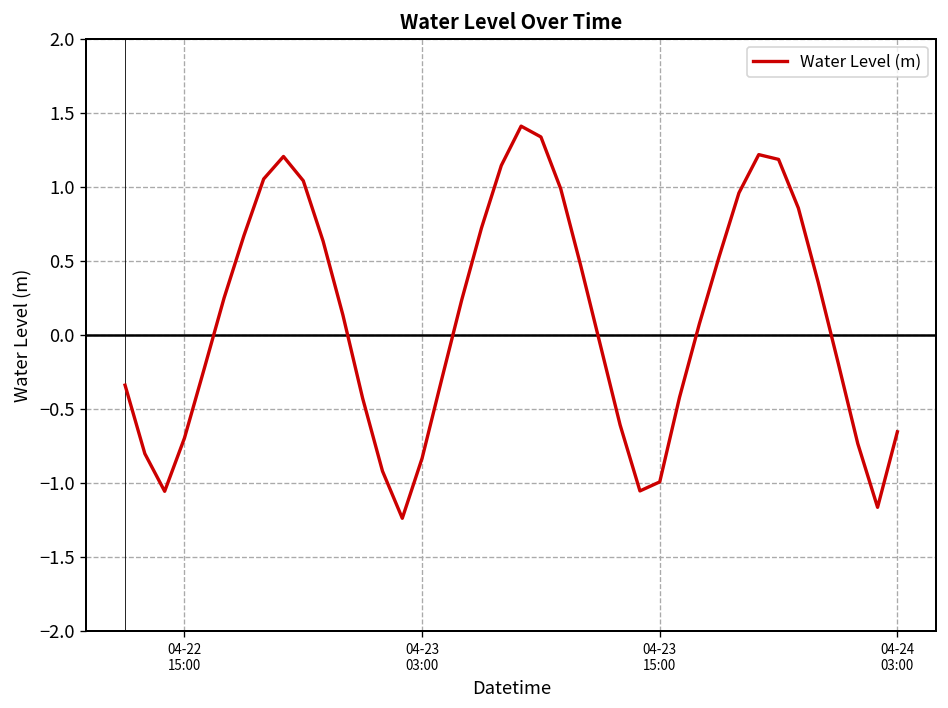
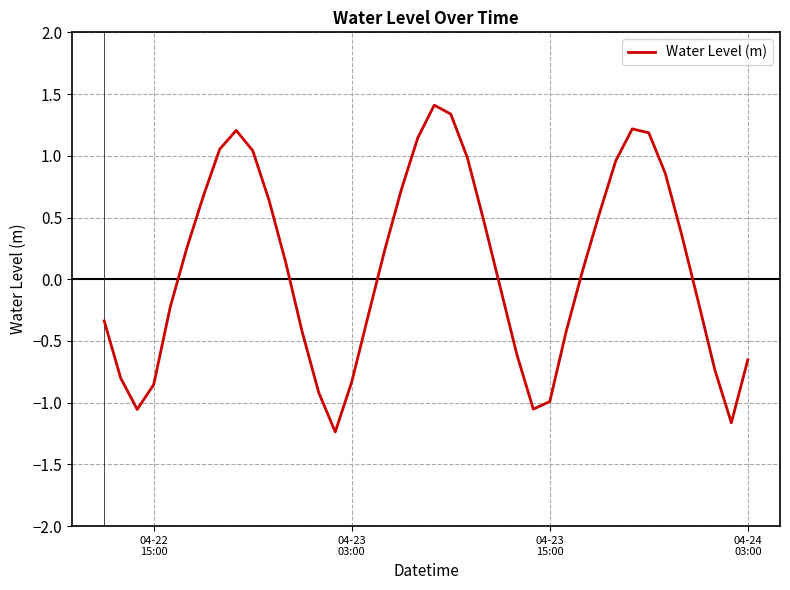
  {
-   "04-22 15:00": -0.70,
+   "04-22 15:00": -0.85,
    "04-23 03:00": -0.83,
    "04-23 15:00": -0.99,
    "04-24 03:00": -0.65
  }
